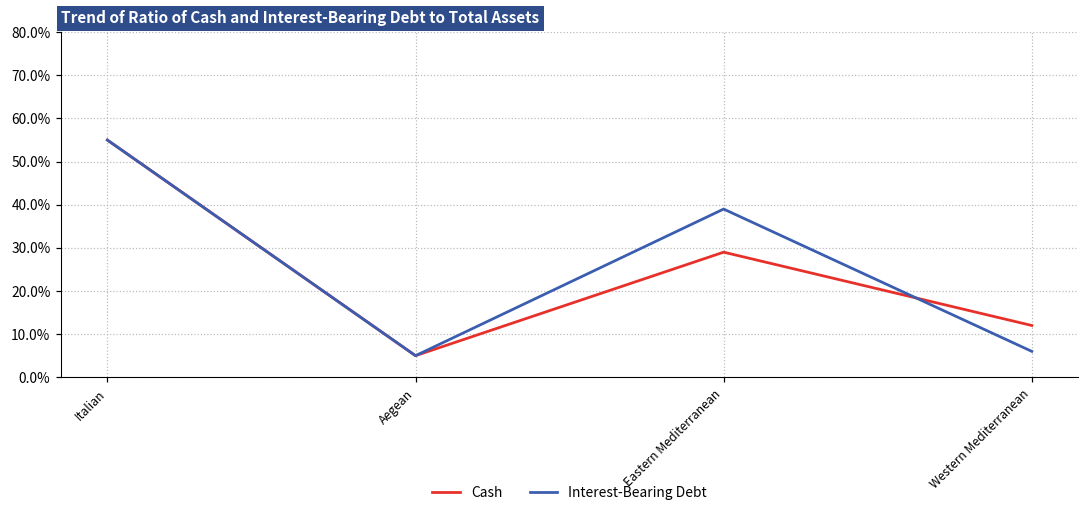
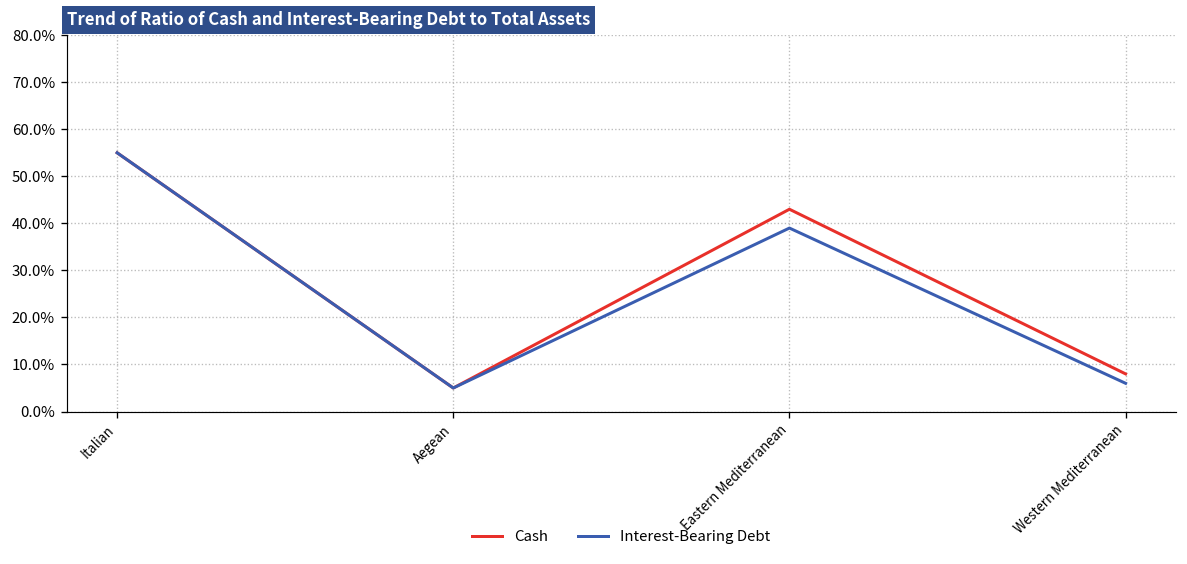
  {
    "Cash": {
-     "Eastern Mediterranean": "29%",
-     "Western Mediterranean": "12%"
+     "Eastern Mediterranean": "43%",
+     "Western Mediterranean": "8%"
    },
    "Interest-Bearing Debt": {
      "Eastern Mediterranean": "39%",
      "Western Mediterranean": "6%"
    }
  }
